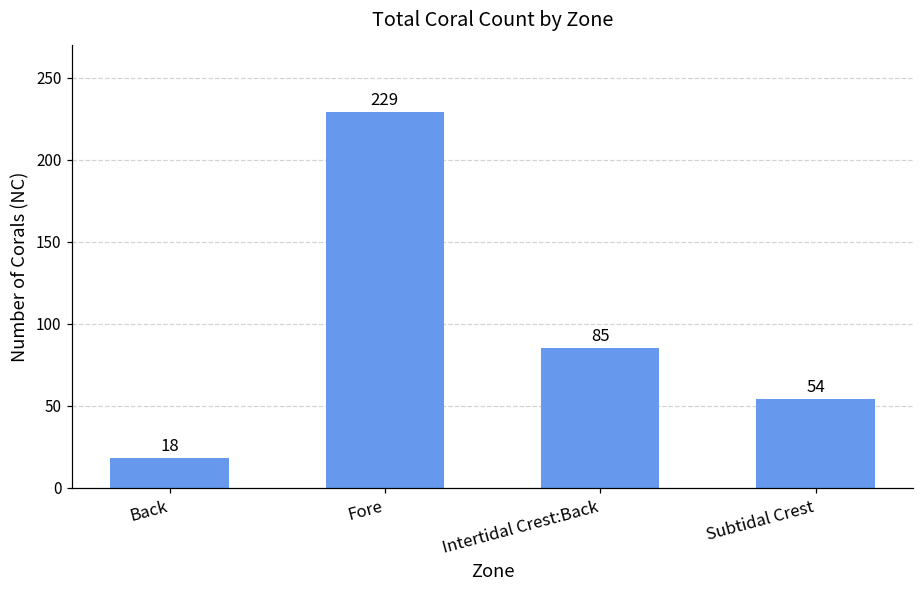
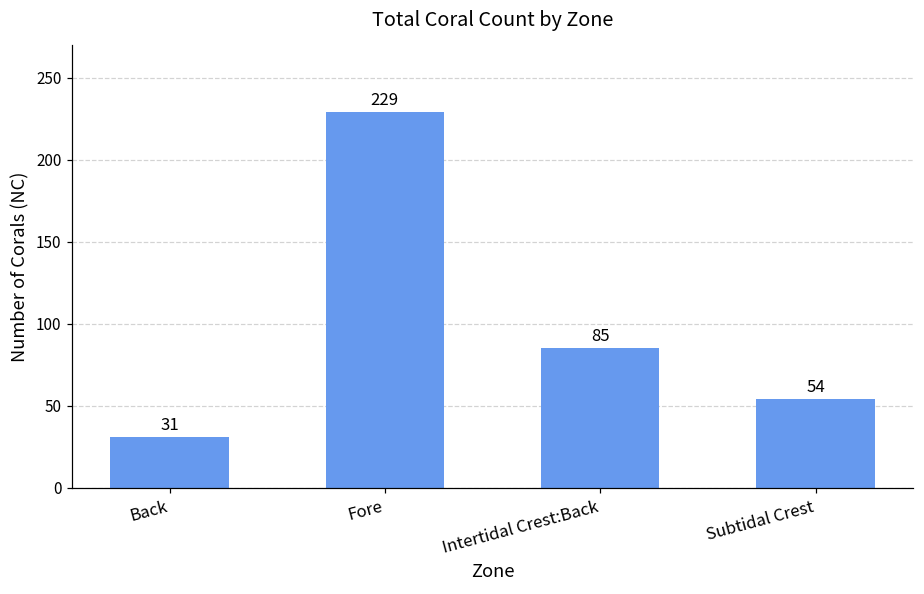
  {
-   "Back": 18,
+   "Back": 31,
    "Fore": 229,
    "Intertidal Crest:Back": 85,
    "Subtidal Crest": 54
  }
